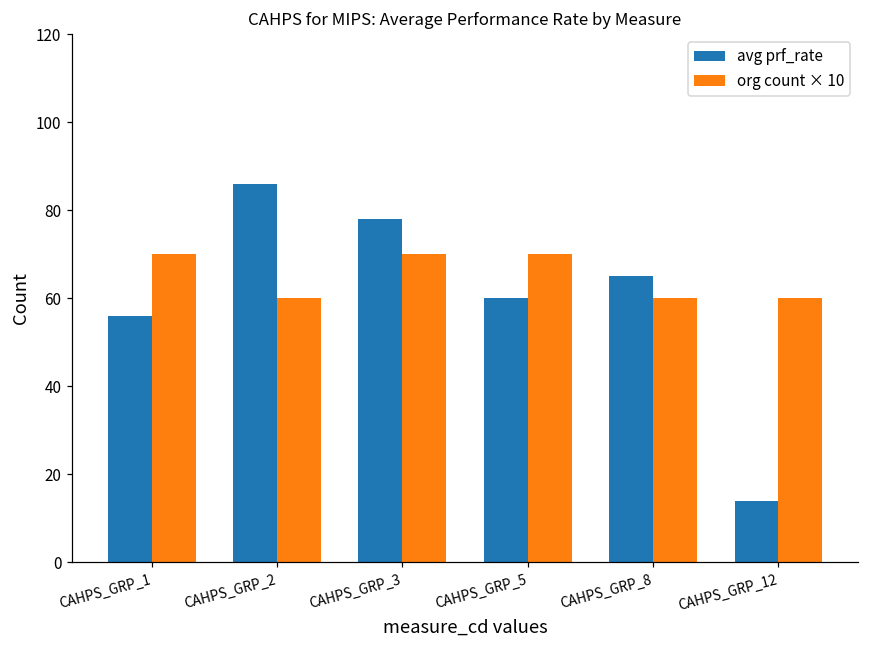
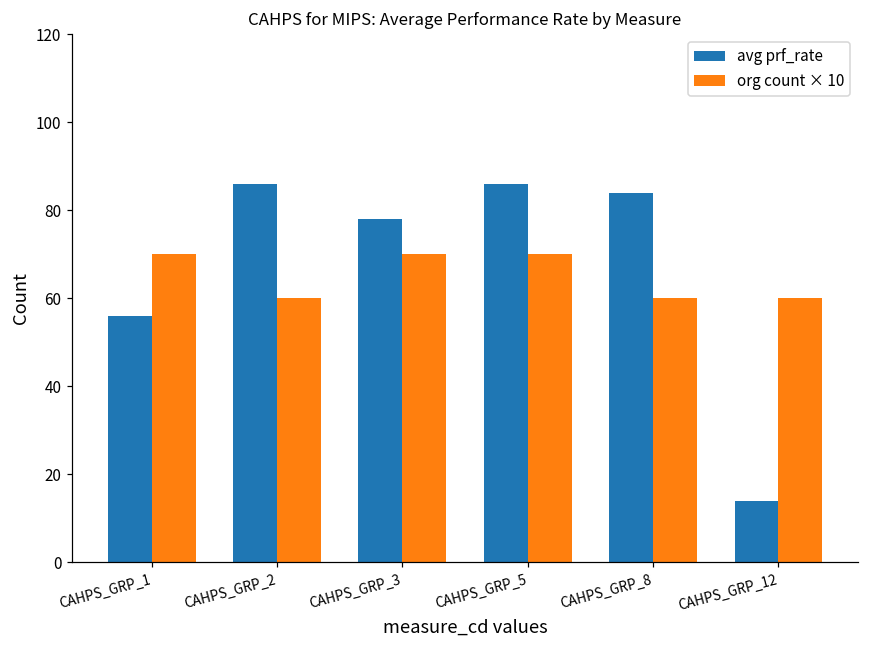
  {
    "avg prf_rate": {
      "CAHPS_GRP_1": 56,
      "CAHPS_GRP_2": 86,
      "CAHPS_GRP_3": 78,
-     "CAHPS_GRP_5": 60,
-     "CAHPS_GRP_8": 65,
+     "CAHPS_GRP_5": 86,
+     "CAHPS_GRP_8": 84,
      "CAHPS_GRP_12": 14
    },
    "org count × 10": {
      "CAHPS_GRP_1": 70,
      "CAHPS_GRP_2": 60,
      "CAHPS_GRP_3": 70,
      "CAHPS_GRP_5": 70,
      "CAHPS_GRP_8": 60,
      "CAHPS_GRP_12": 60
    }
  }
